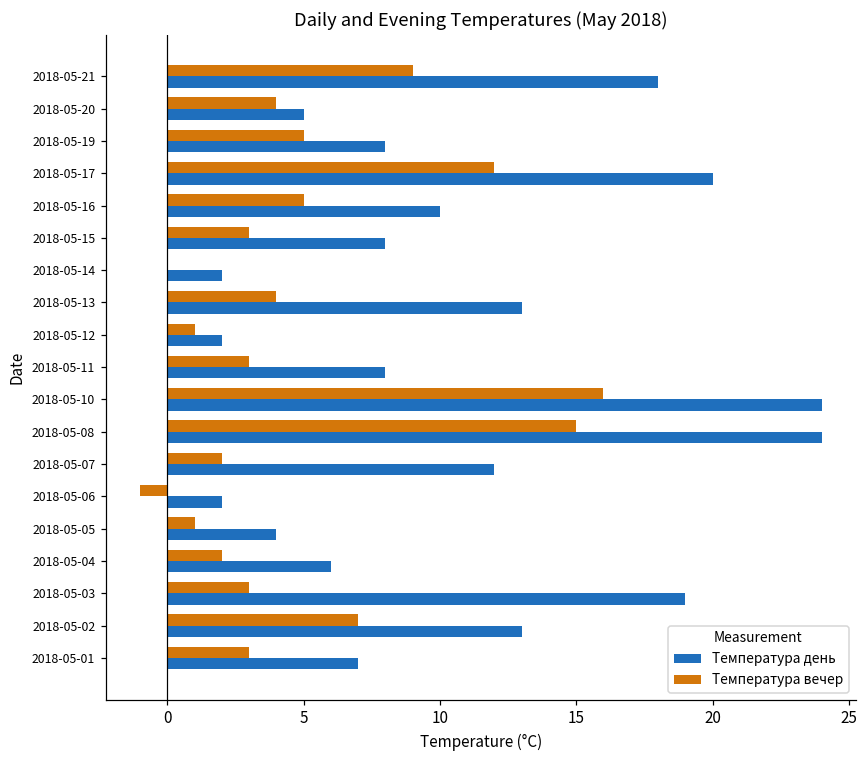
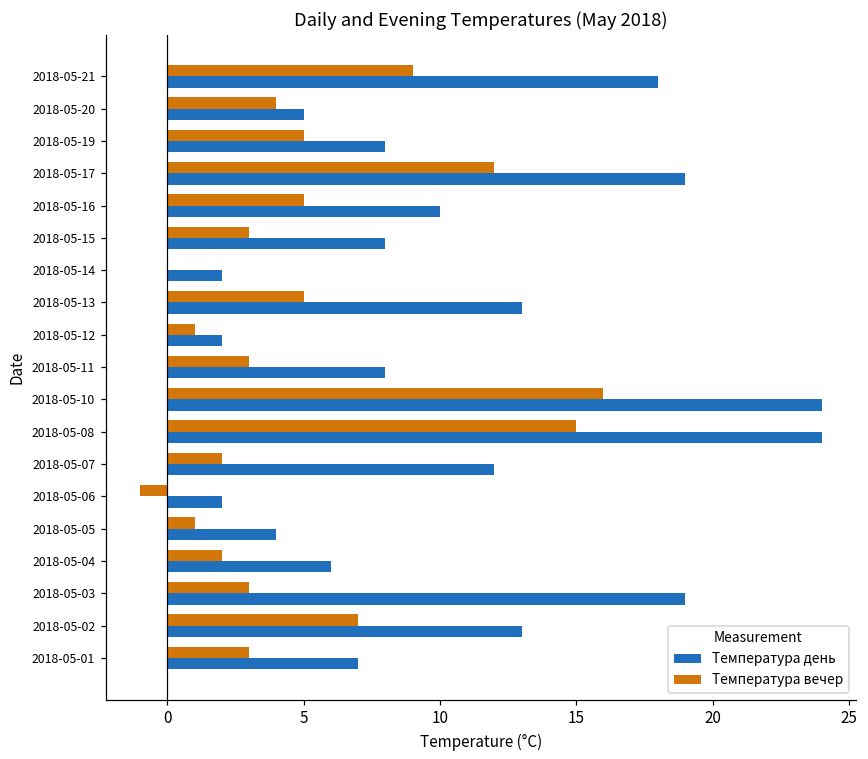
  {
    "Температура день": {
      "2018-05-21": 18,
      "2018-05-20": 5,
      "2018-05-19": 8,
-     "2018-05-17": 20,
+     "2018-05-17": 19,
      "2018-05-16": 10,
      "2018-05-15": 8,
      "2018-05-14": 2,
      "2018-05-13": 13,
      "2018-05-12": 2,
      "2018-05-11": 8,
      "2018-05-10": 24,
      "2018-05-08": 24,
      "2018-05-07": 12,
      "2018-05-06": 2,
      "2018-05-05": 4,
      "2018-05-04": 6,
      "2018-05-03": 19,
      "2018-05-02": 13,
      "2018-05-01": 7
    },
    "Температура вечер": {
      "2018-05-21": 9,
      "2018-05-20": 4,
      "2018-05-19": 5,
      "2018-05-17": 12,
      "2018-05-16": 5,
      "2018-05-15": 3,
      "2018-05-14": 0,
-     "2018-05-13": 4,
+     "2018-05-13": 5,
      "2018-05-12": 1,
      "2018-05-11": 3,
      "2018-05-10": 16,
      "2018-05-08": 15,
      "2018-05-07": 2,
      "2018-05-06": -1,
      "2018-05-05": 1,
      "2018-05-04": 2,
      "2018-05-03": 3,
      "2018-05-02": 7,
      "2018-05-01": 3
    }
  }
